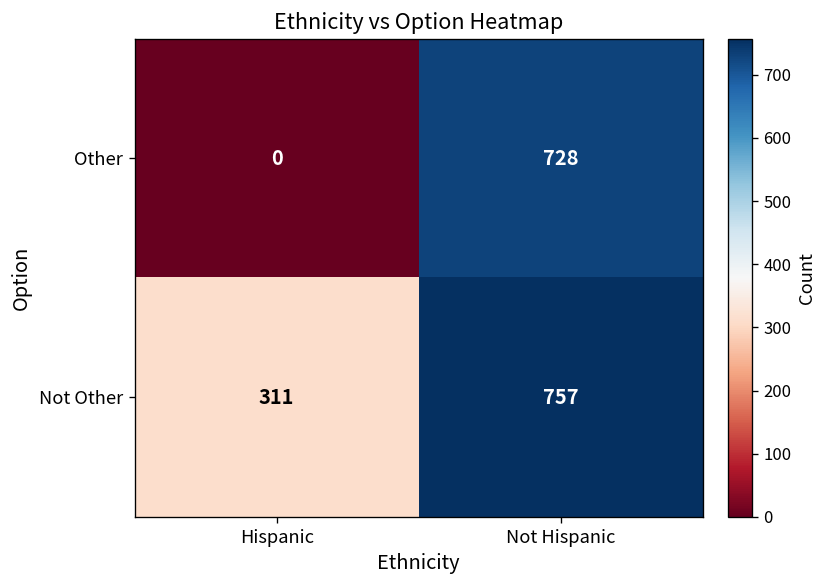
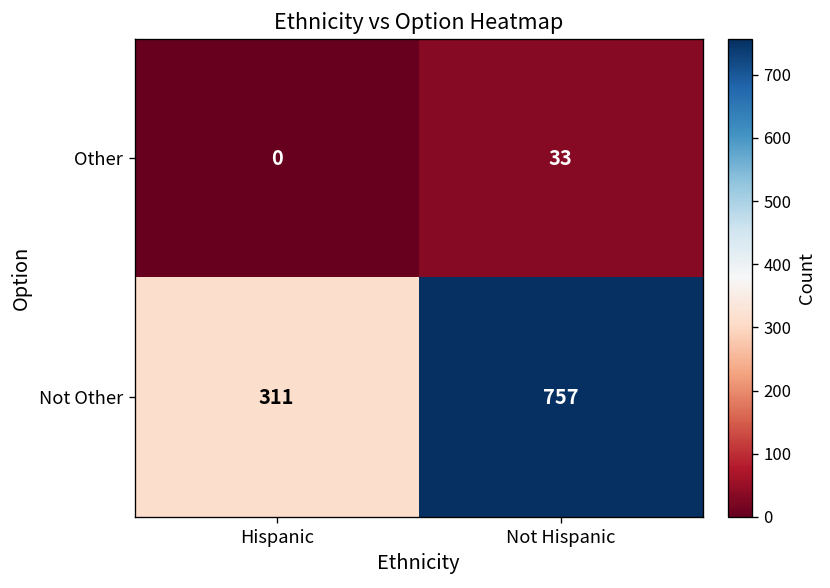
  {
    "Other": {
      "Hispanic": 0,
-     "Not Hispanic": 728
+     "Not Hispanic": 33
    },
    "Not Other": {
      "Hispanic": 311,
      "Not Hispanic": 757
    }
  }
